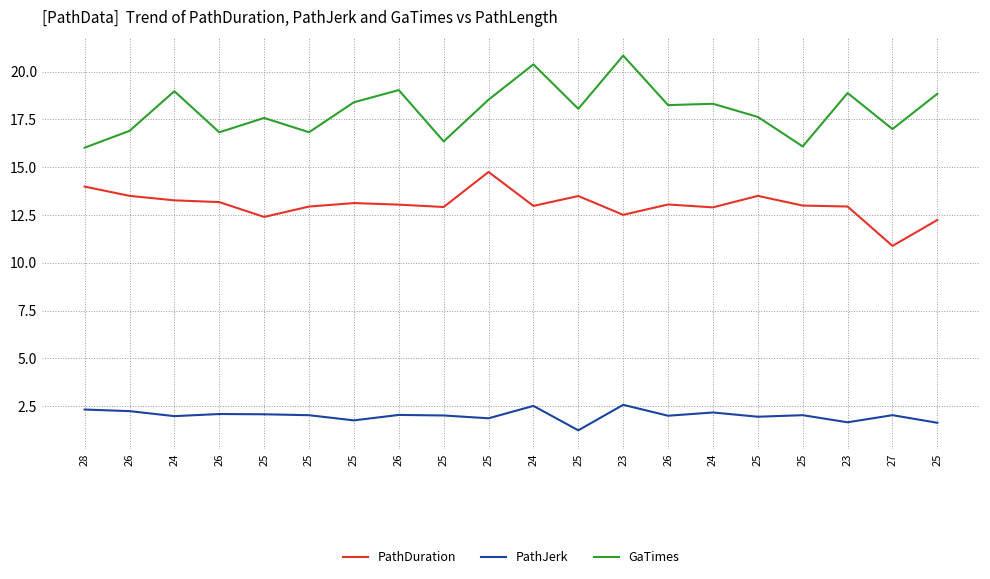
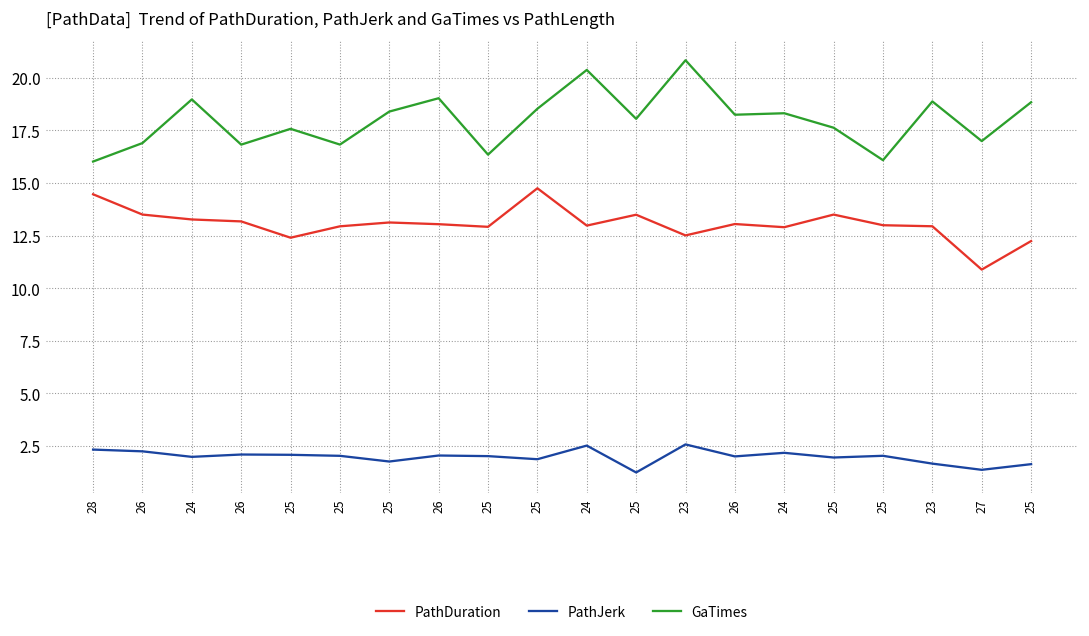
  {
    "PathDuration": {
-     "28": 14.0,
+     "28": 14.5,
      "27": 10.9
    },
    "PathJerk": {
      "28": 2.3,
-     "27": 2.0
+     "27": 1.4
    },
    "GaTimes": {
      "28": 16.0,
      "27": 17.0
    }
  }
